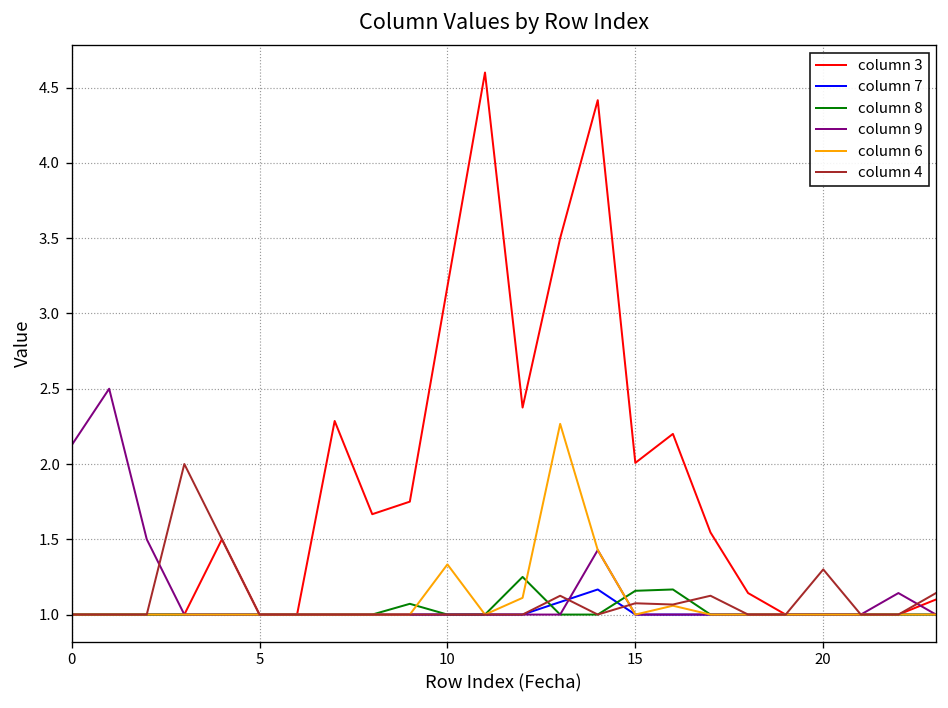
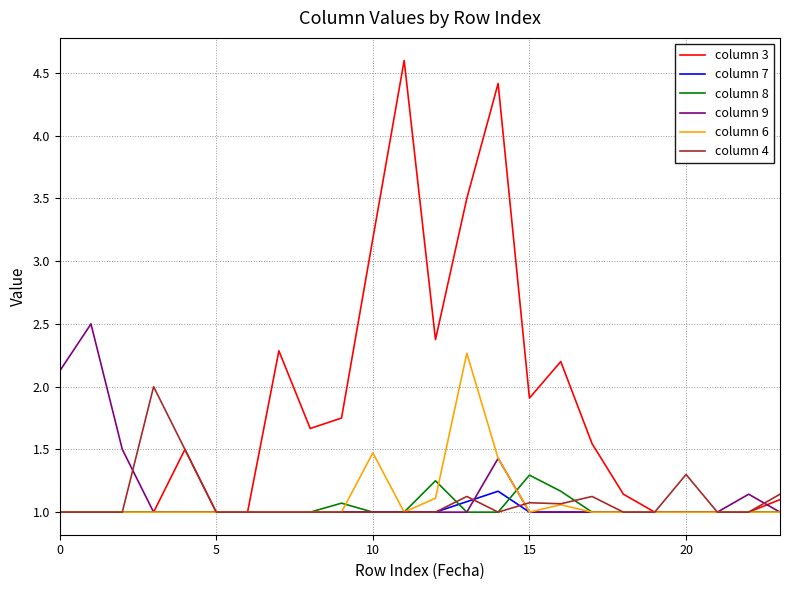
  {
    "column 3": {
      "10": 3.18,
-     "15": 2.01
+     "15": 1.91
    },
    "column 8": {
-     "15": 1.16
+     "15": 1.29
    },
    "column 9": {
      "0": 2.12
    },
    "column 6": {
-     "10": 1.33
+     "10": 1.47
    },
    "column 4": {
      "15": 1.07,
      "20": 1.30
    }
  }
